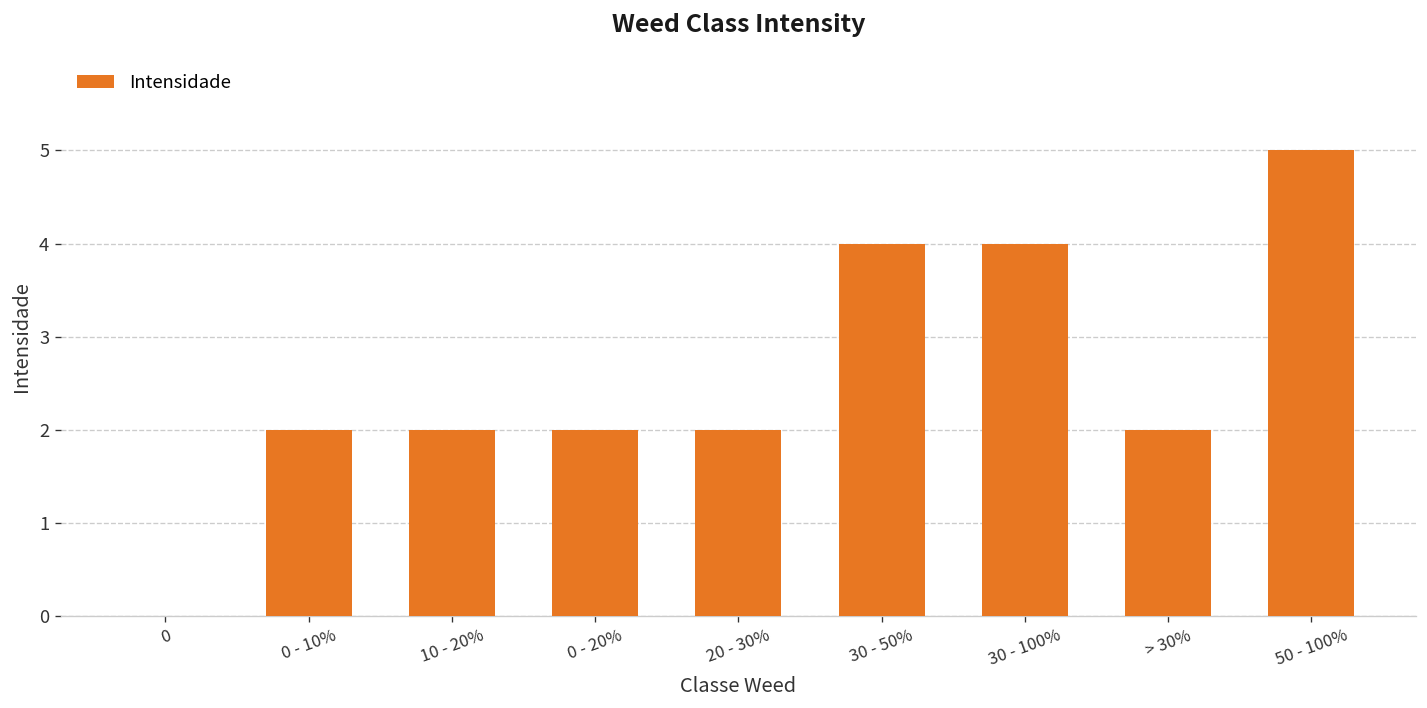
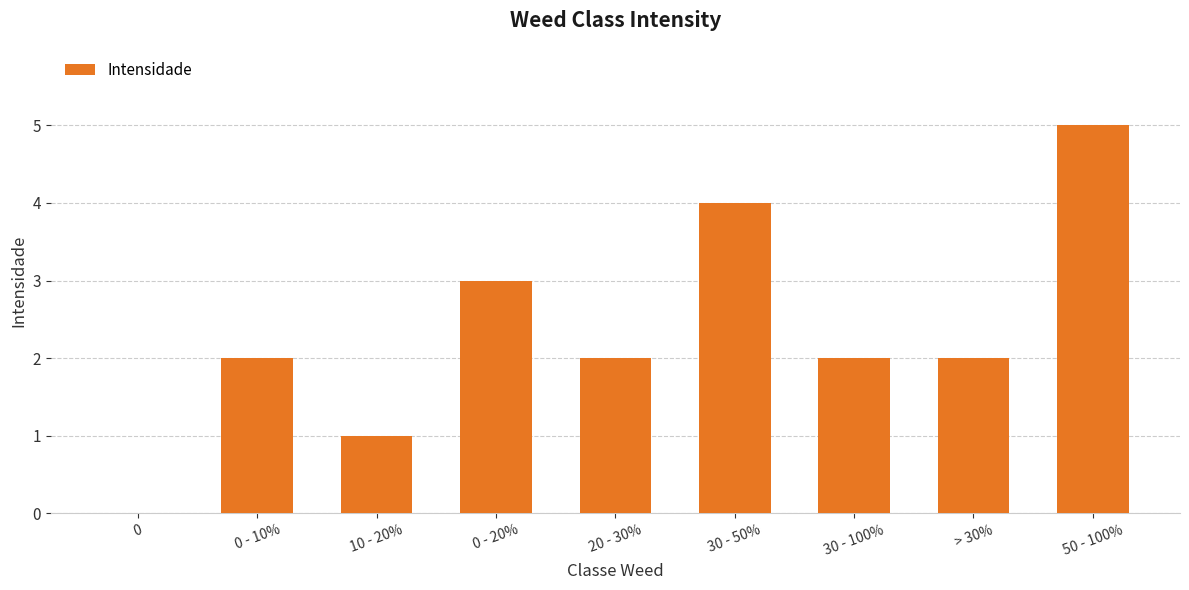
  {
    "0": 0,
    "0 - 10%": 2,
-   "10 - 20%": 2,
-   "0 - 20%": 2,
+   "10 - 20%": 1,
+   "0 - 20%": 3,
    "20 - 30%": 2,
    "30 - 50%": 4,
-   "30 - 100%": 4,
+   "30 - 100%": 2,
    "> 30%": 2,
    "50 - 100%": 5
  }
